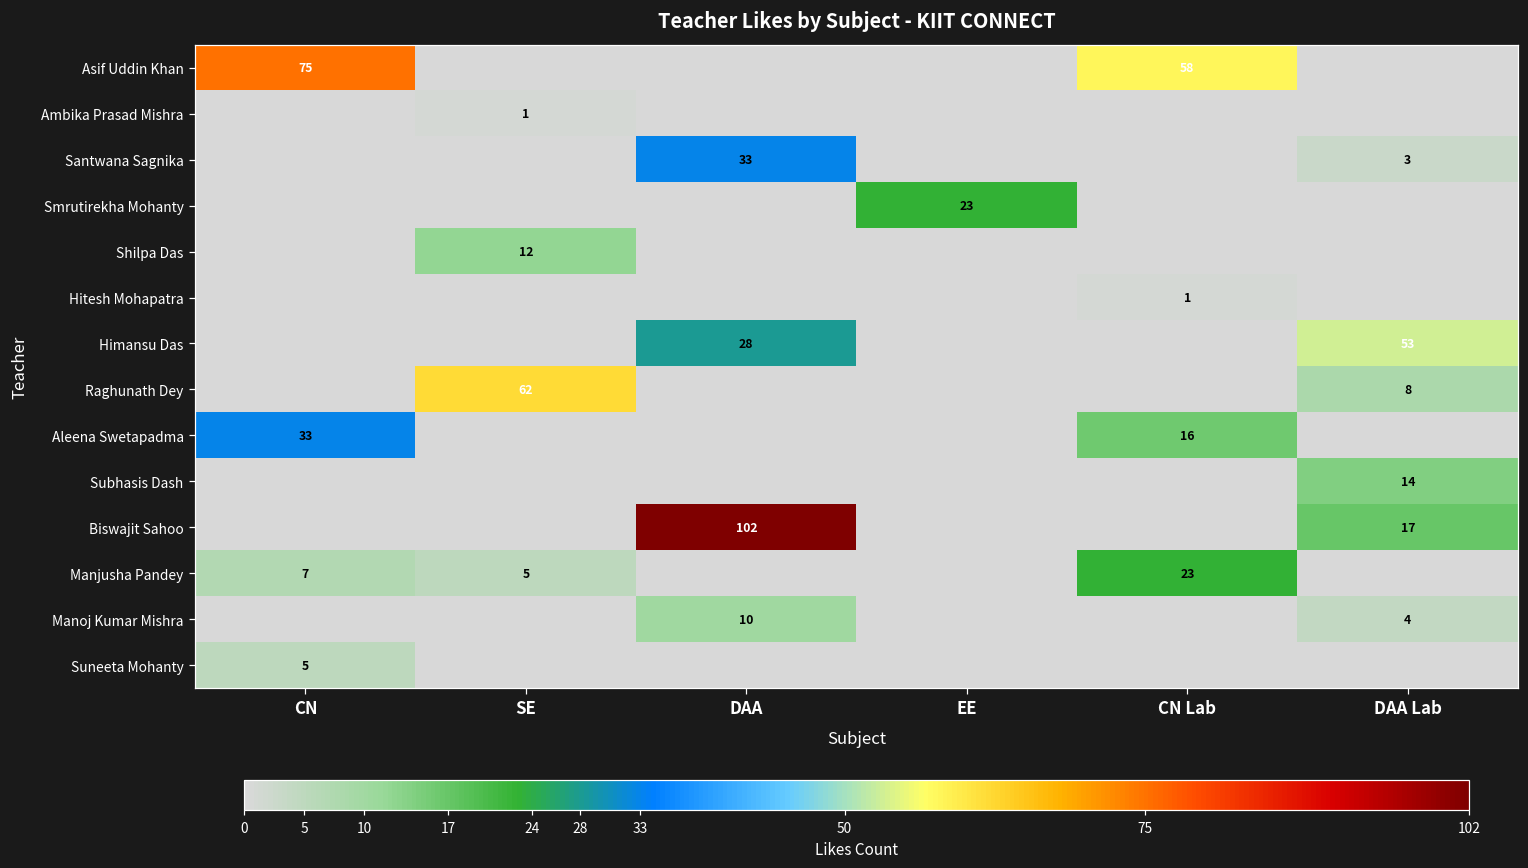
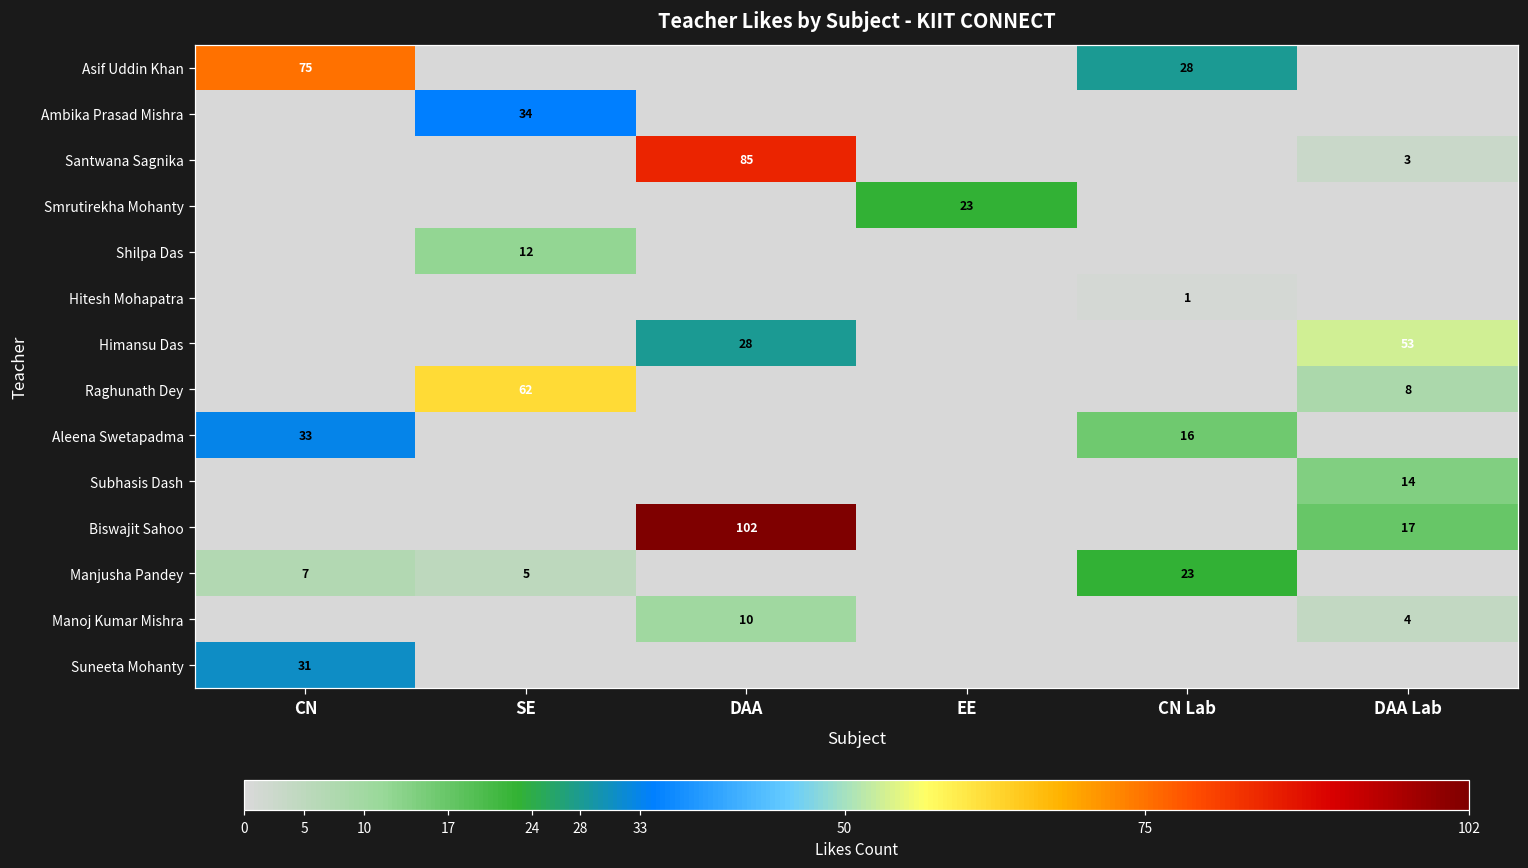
  {
    "Asif Uddin Khan": {
      "CN": 75,
-     "CN Lab": 58
+     "CN Lab": 28
    },
    "Ambika Prasad Mishra": {
-     "SE": 1
+     "SE": 34
    },
    "Santwana Sagnika": {
-     "DAA": 33,
+     "DAA": 85,
      "DAA Lab": 3
    },
    "Smrutirekha Mohanty": {
      "EE": 23
    },
    "Shilpa Das": {
      "SE": 12
    },
    "Hitesh Mohapatra": {
      "CN Lab": 1
    },
    "Himansu Das": {
      "DAA": 28,
      "DAA Lab": 53
    },
    "Raghunath Dey": {
      "SE": 62,
      "DAA Lab": 8
    },
    "Aleena Swetapadma": {
      "CN": 33,
      "CN Lab": 16
    },
    "Subhasis Dash": {
      "DAA Lab": 14
    },
    "Biswajit Sahoo": {
      "DAA": 102,
      "DAA Lab": 17
    },
    "Manjusha Pandey": {
      "CN": 7,
      "SE": 5,
      "CN Lab": 23
    },
    "Manoj Kumar Mishra": {
      "DAA": 10,
      "DAA Lab": 4
    },
    "Suneeta Mohanty": {
-     "CN": 5
+     "CN": 31
    }
  }
